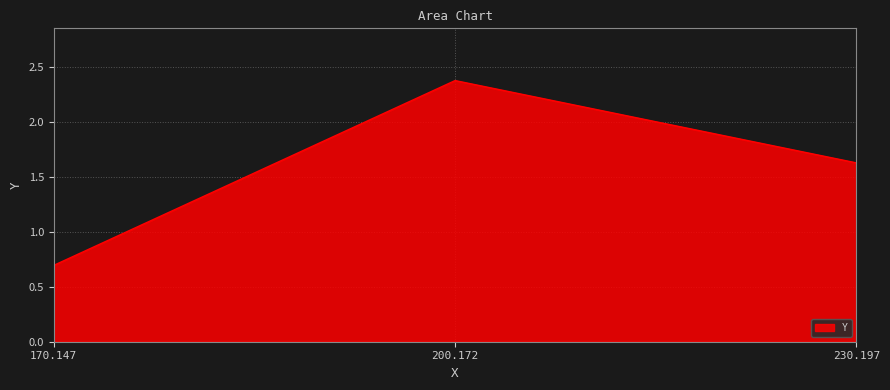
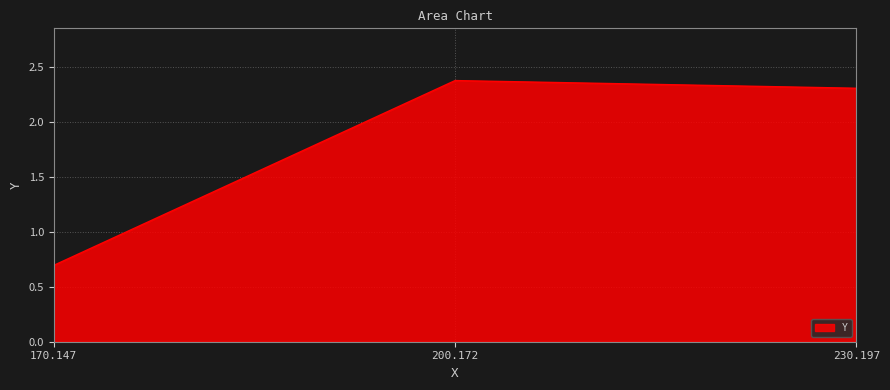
  {
    "170.147": 0.70,
    "200.172": 2.38,
-   "230.197": 1.63
+   "230.197": 2.31
  }
